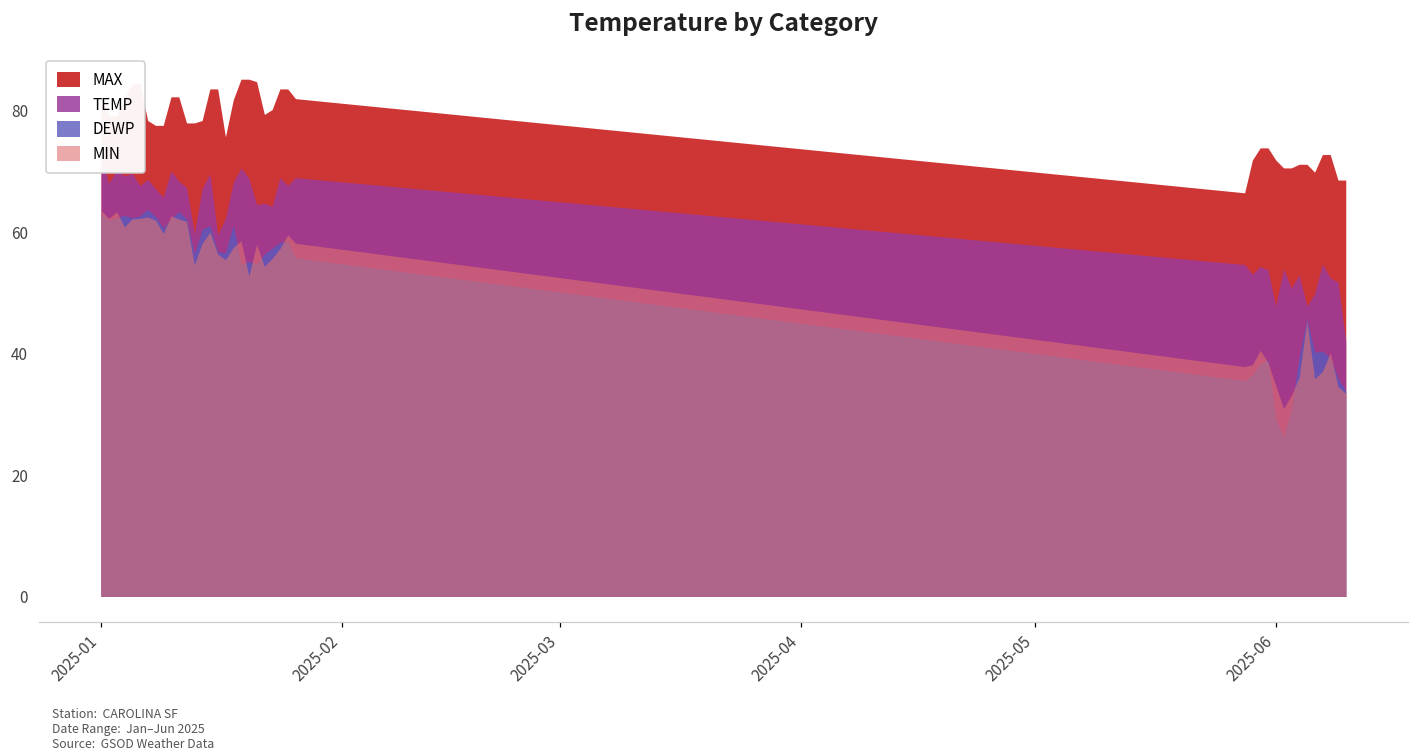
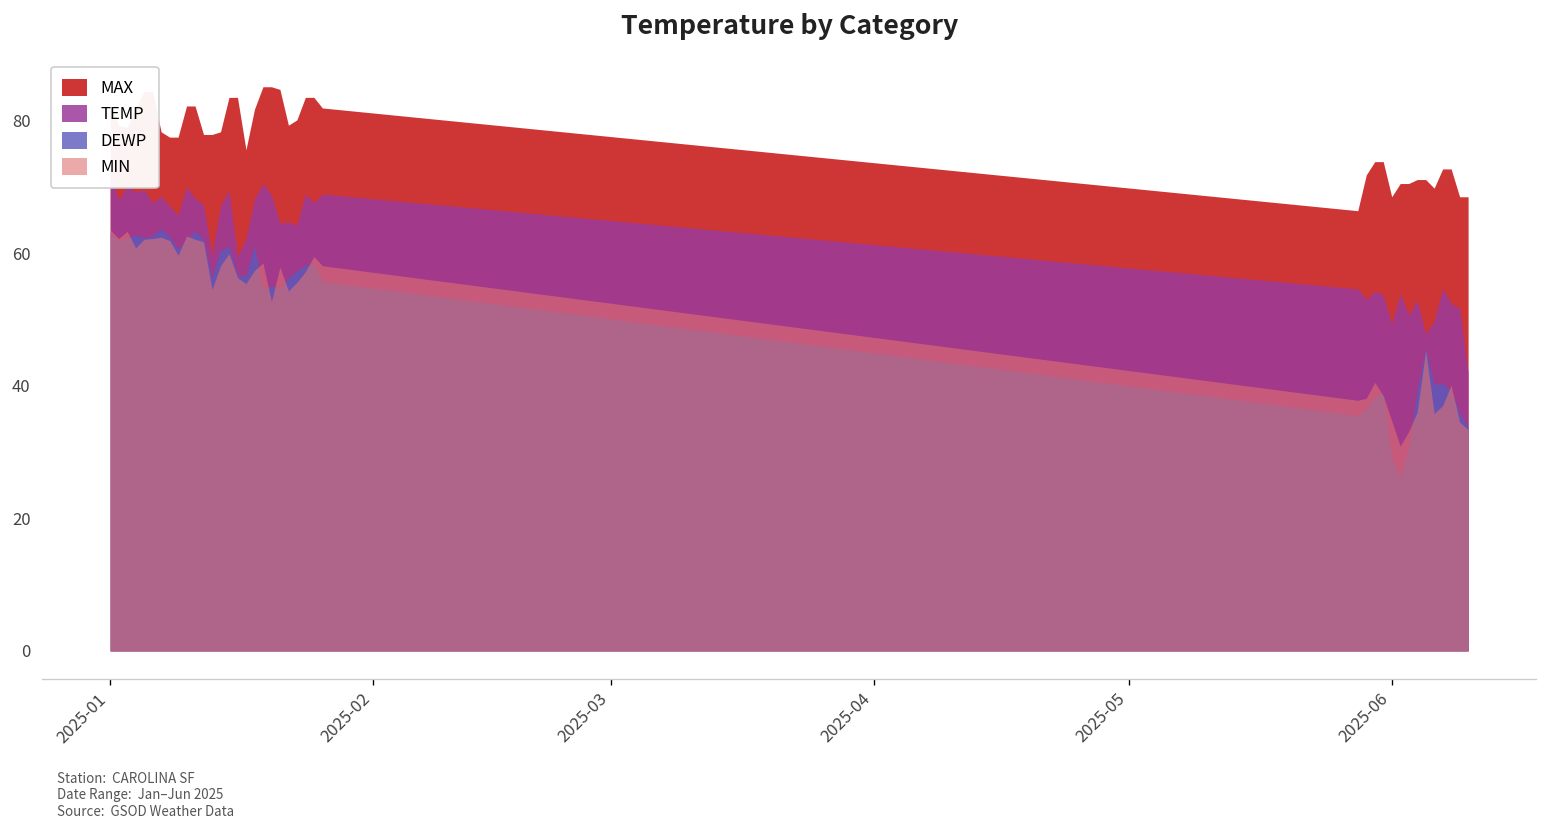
  {
    "MAX": {
-     "2025-06": 72
+     "2025-06": 69
    },
    "TEMP": {
-     "2025-06": 48
+     "2025-06": 49
    },
    "DEWP": {
      "2025-01": 63,
      "2025-06": 29
    },
    "MIN": {
      "2025-01": 64,
      "2025-06": 35
    }
  }
